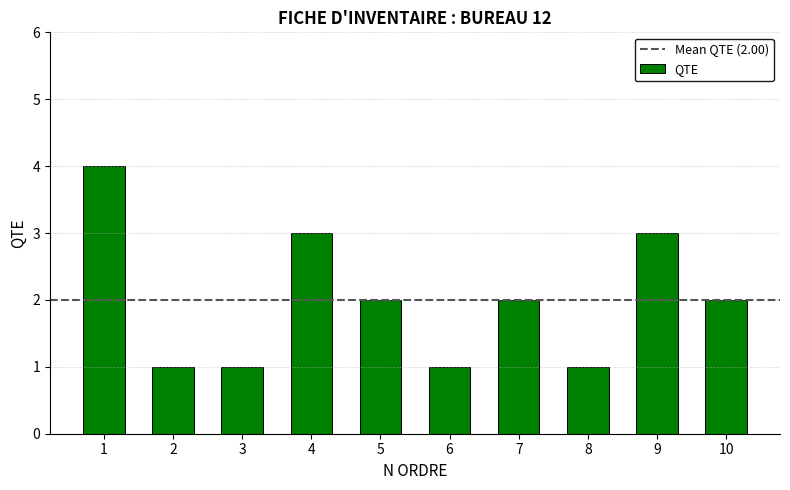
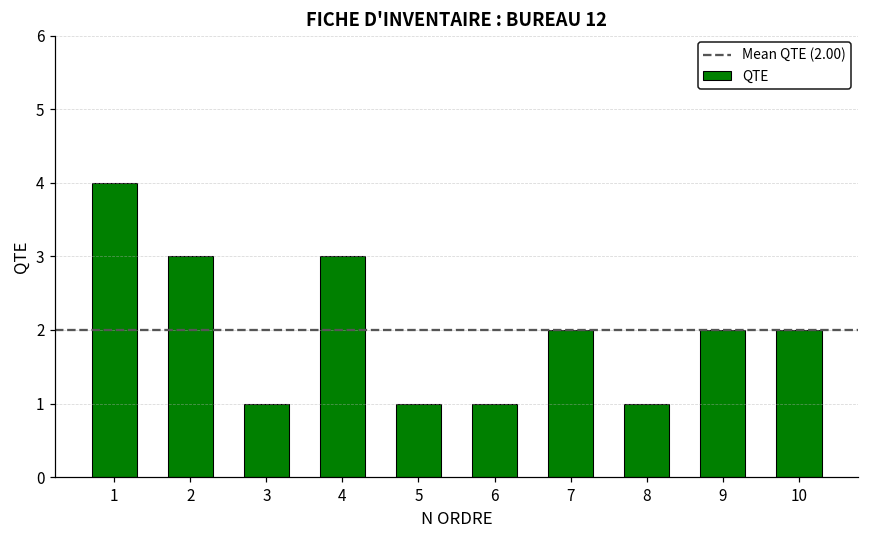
  {
    "1": 4,
-   "2": 1,
+   "2": 3,
    "3": 1,
    "4": 3,
-   "5": 2,
+   "5": 1,
    "6": 1,
    "7": 2,
    "8": 1,
-   "9": 3,
+   "9": 2,
    "10": 2
  }
